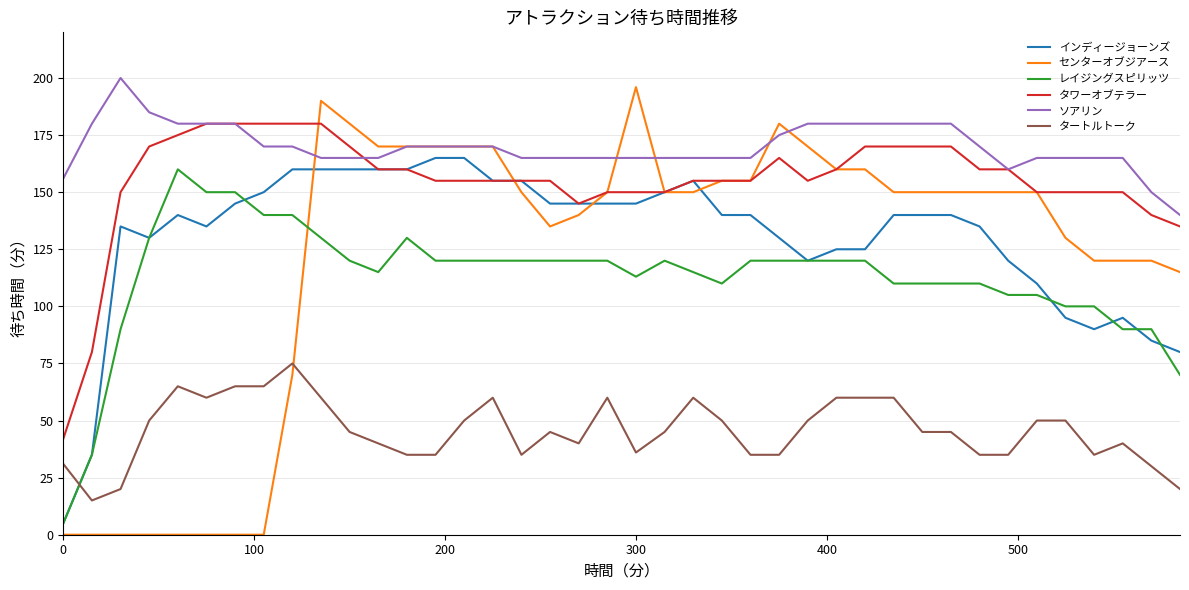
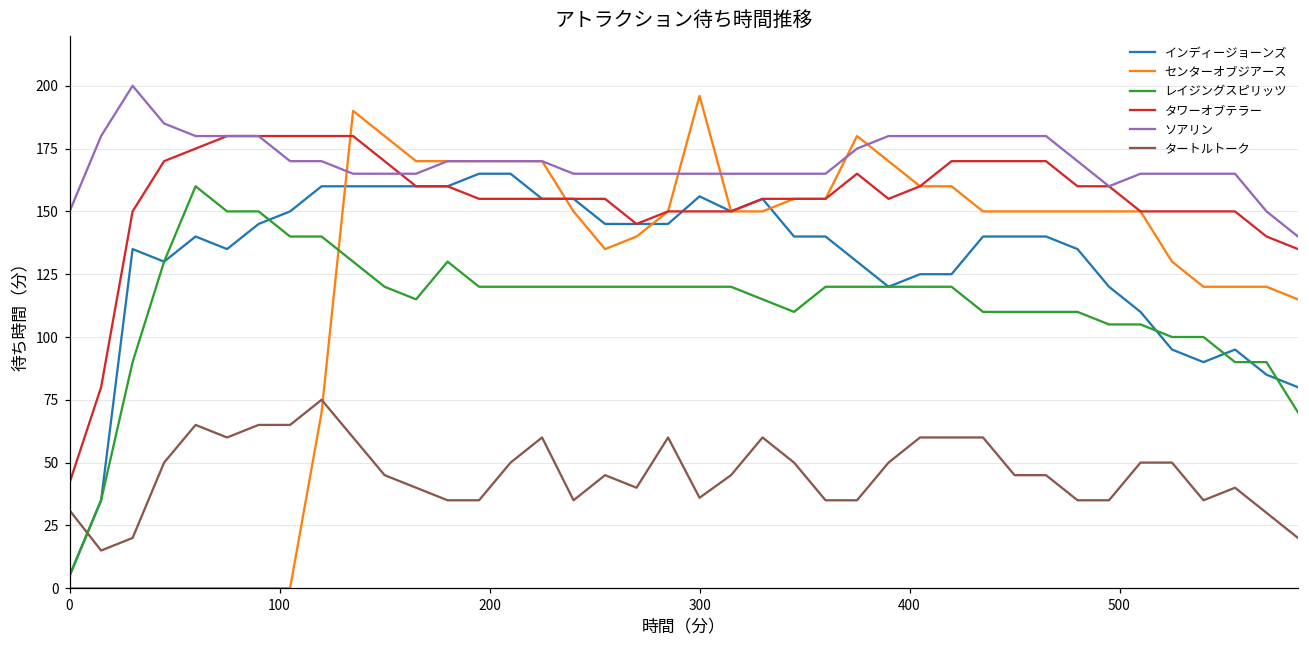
  {
    "インディージョーンズ": {
-     "300": 145
+     "300": 156
    },
    "センターオブジアース": {
      "0": 0,
      "300": 196
    },
    "レイジングスピリッツ": {
-     "300": 113
+     "300": 120
    },
    "タワーオブテラー": {
      "0": 42,
      "300": 150
    },
    "ソアリン": {
-     "0": 156,
+     "0": 150,
      "300": 165
    },
    "タートルトーク": {
      "0": 31,
      "300": 36
    }
  }
